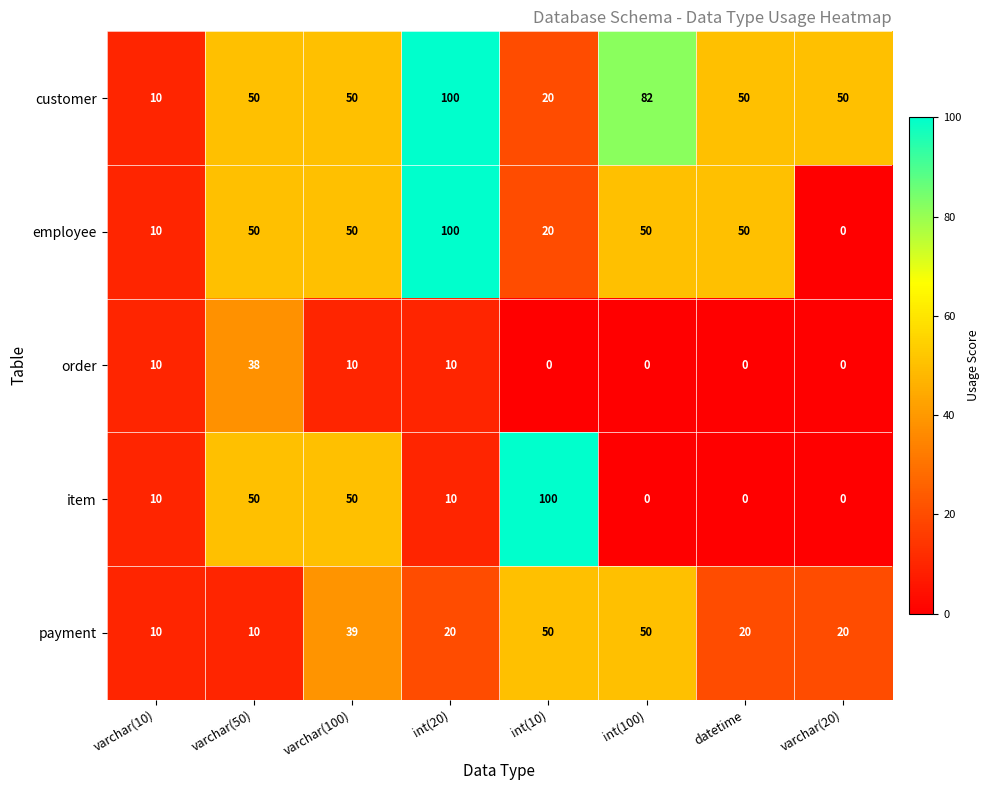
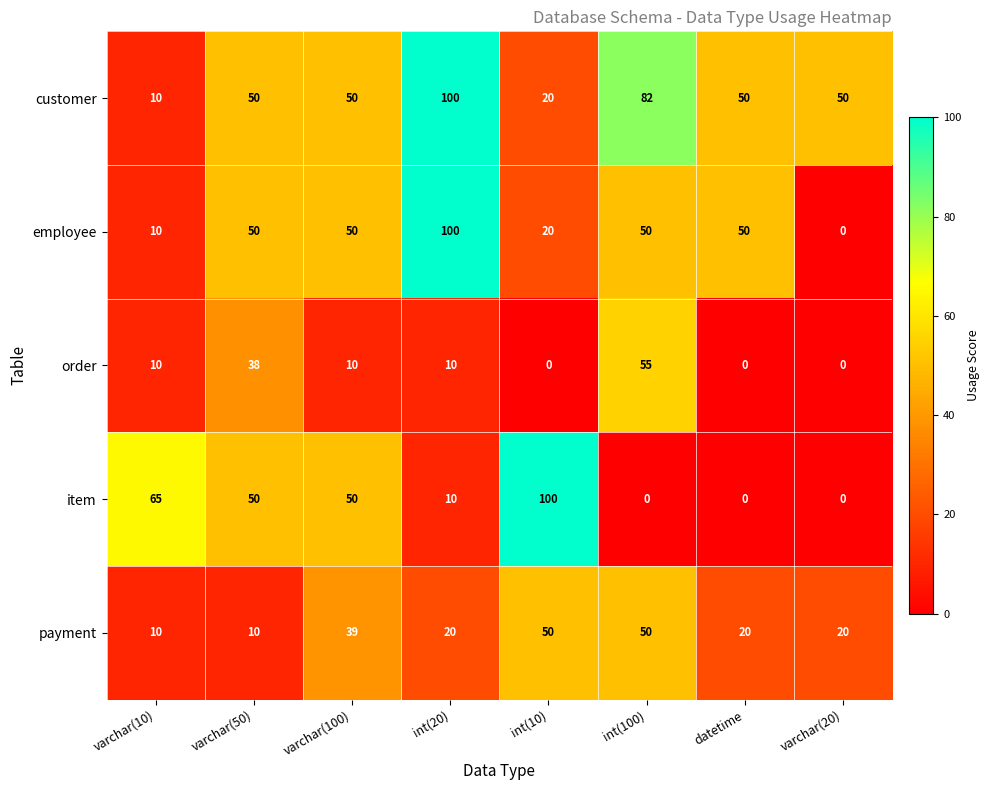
  {
    "customer": {
      "varchar(10)": 10,
      "varchar(50)": 50,
      "varchar(100)": 50,
      "int(20)": 100,
      "int(10)": 20,
      "int(100)": 82,
      "datetime": 50,
      "varchar(20)": 50
    },
    "employee": {
      "varchar(10)": 10,
      "varchar(50)": 50,
      "varchar(100)": 50,
      "int(20)": 100,
      "int(10)": 20,
      "int(100)": 50,
      "datetime": 50,
      "varchar(20)": 0
    },
    "order": {
      "varchar(10)": 10,
      "varchar(50)": 38,
      "varchar(100)": 10,
      "int(20)": 10,
      "int(10)": 0,
-     "int(100)": 0,
+     "int(100)": 55,
      "datetime": 0,
      "varchar(20)": 0
    },
    "item": {
-     "varchar(10)": 10,
+     "varchar(10)": 65,
      "varchar(50)": 50,
      "varchar(100)": 50,
      "int(20)": 10,
      "int(10)": 100,
      "int(100)": 0,
      "datetime": 0,
      "varchar(20)": 0
    },
    "payment": {
      "varchar(10)": 10,
      "varchar(50)": 10,
      "varchar(100)": 39,
      "int(20)": 20,
      "int(10)": 50,
      "int(100)": 50,
      "datetime": 20,
      "varchar(20)": 20
    }
  }
